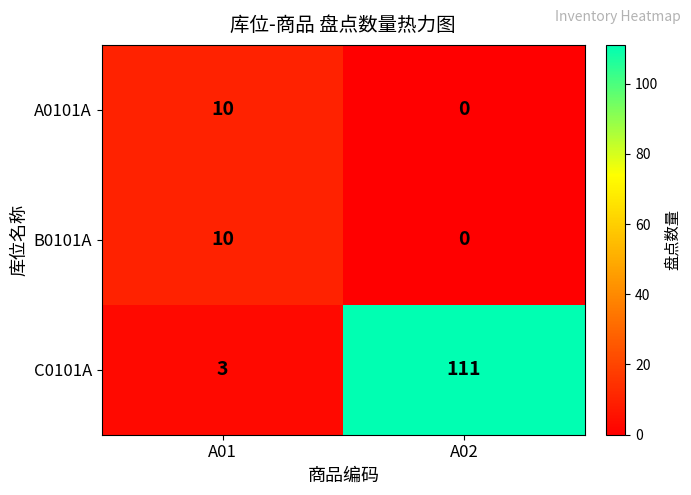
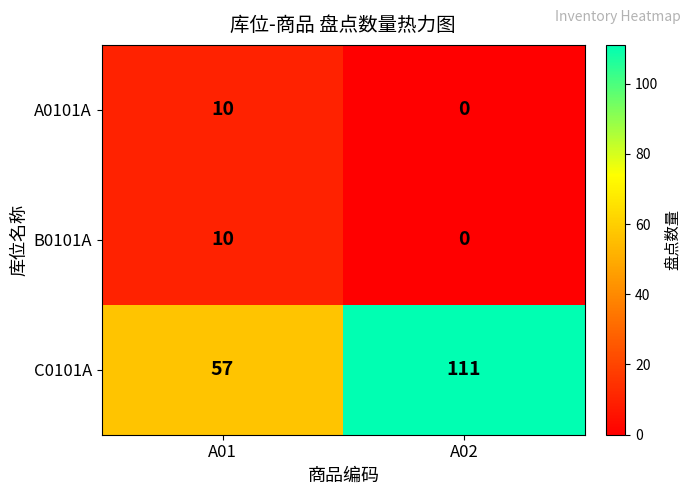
  {
    "A0101A": {
      "A01": 10,
      "A02": 0
    },
    "B0101A": {
      "A01": 10,
      "A02": 0
    },
    "C0101A": {
-     "A01": 3,
+     "A01": 57,
      "A02": 111
    }
  }
